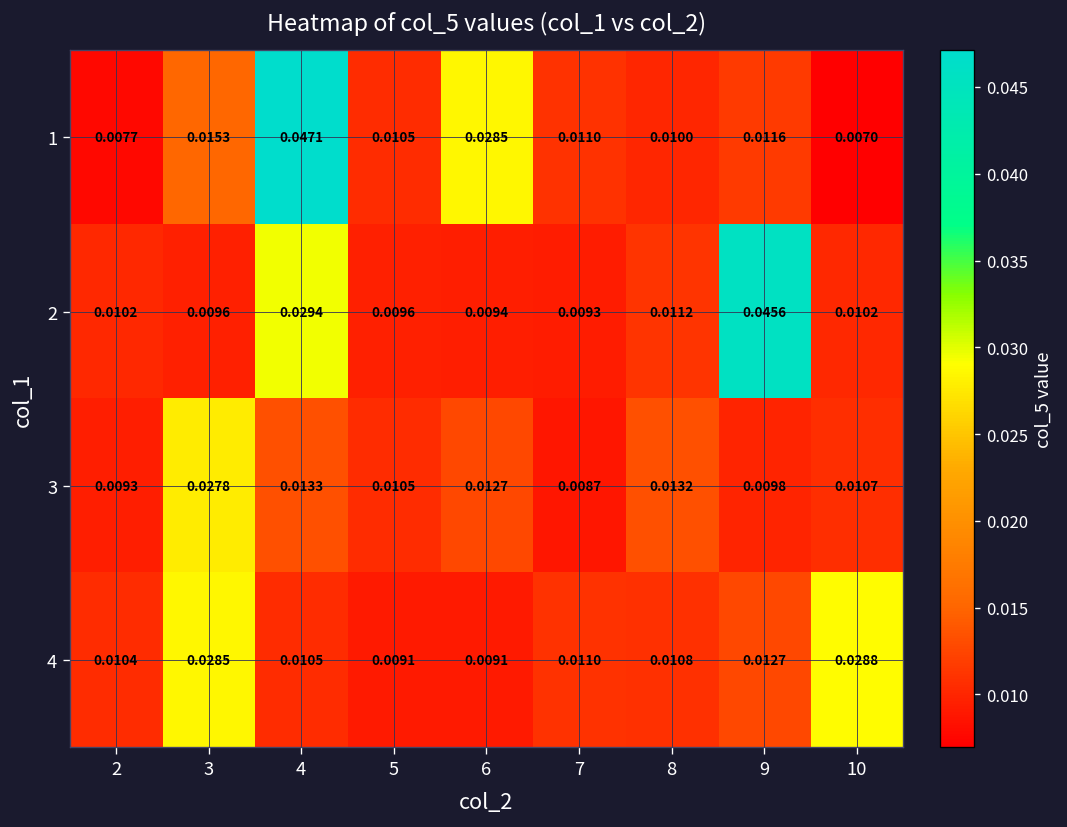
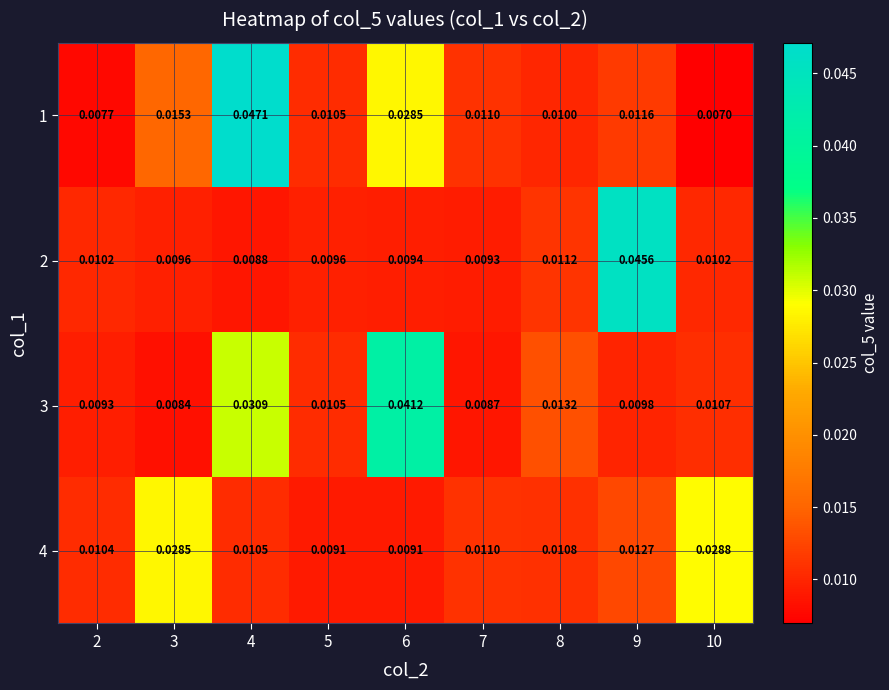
  {
    "1": {
      "2": 0.0077,
      "3": 0.0153,
      "4": 0.0471,
      "5": 0.0105,
      "6": 0.0285,
      "7": 0.0110,
      "8": 0.0100,
      "9": 0.0116,
      "10": 0.0070
    },
    "2": {
      "2": 0.0102,
      "3": 0.0096,
-     "4": 0.0294,
+     "4": 0.0088,
      "5": 0.0096,
      "6": 0.0094,
      "7": 0.0093,
      "8": 0.0112,
      "9": 0.0456,
      "10": 0.0102
    },
    "3": {
      "2": 0.0093,
-     "3": 0.0278,
-     "4": 0.0133,
+     "3": 0.0084,
+     "4": 0.0309,
      "5": 0.0105,
-     "6": 0.0127,
+     "6": 0.0412,
      "7": 0.0087,
      "8": 0.0132,
      "9": 0.0098,
      "10": 0.0107
    },
    "4": {
      "2": 0.0104,
      "3": 0.0285,
      "4": 0.0105,
      "5": 0.0091,
      "6": 0.0091,
      "7": 0.0110,
      "8": 0.0108,
      "9": 0.0127,
      "10": 0.0288
    }
  }
